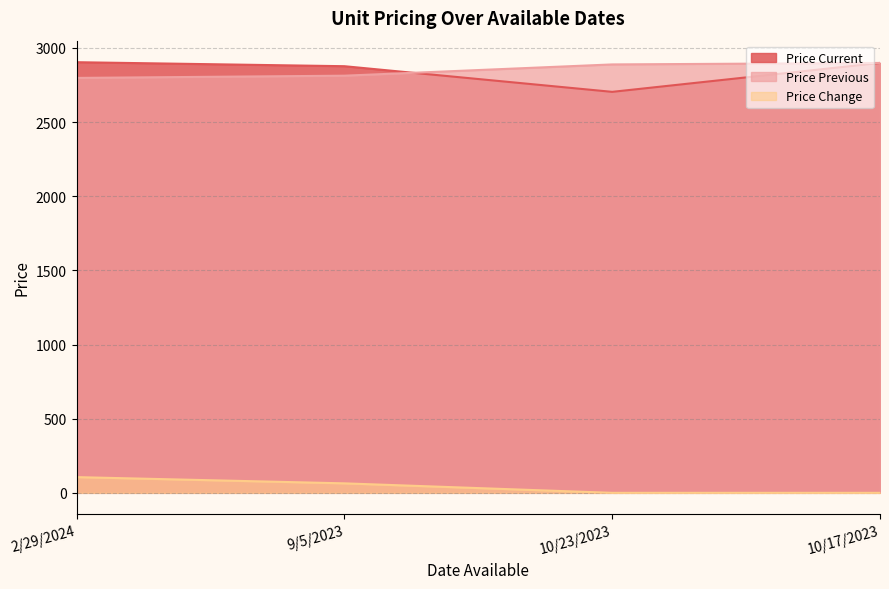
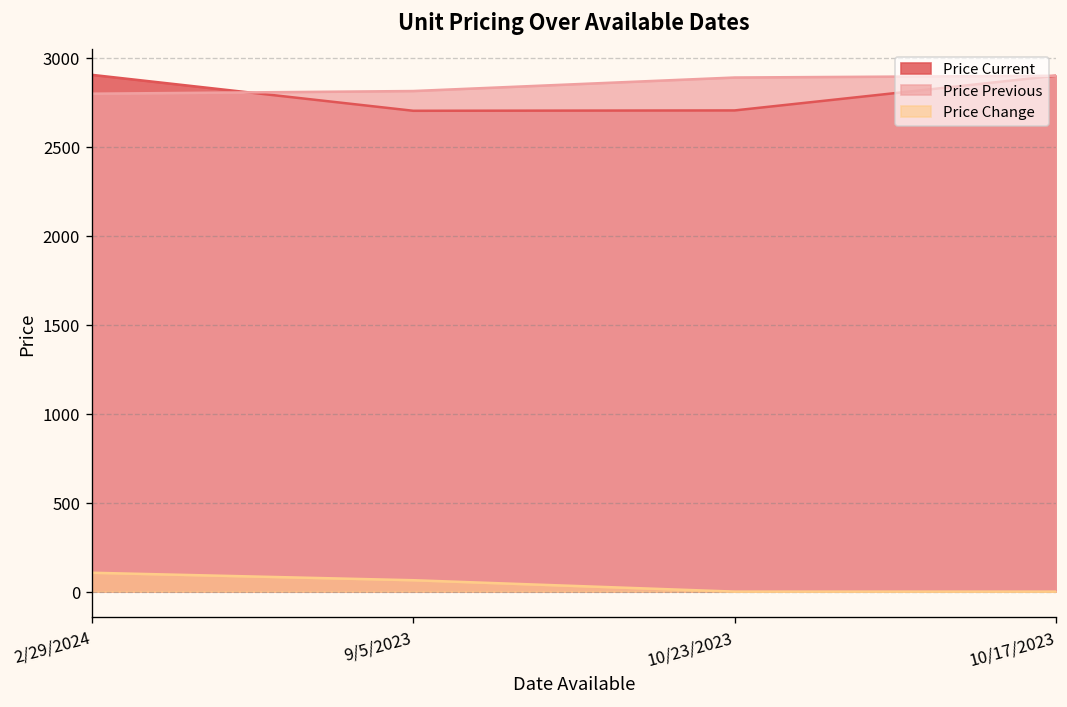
  {
    "Price Current": {
      "2/29/2024": 2900,
-     "9/5/2023": 2880,
+     "9/5/2023": 2700,
      "10/23/2023": 2700
    }
  }
